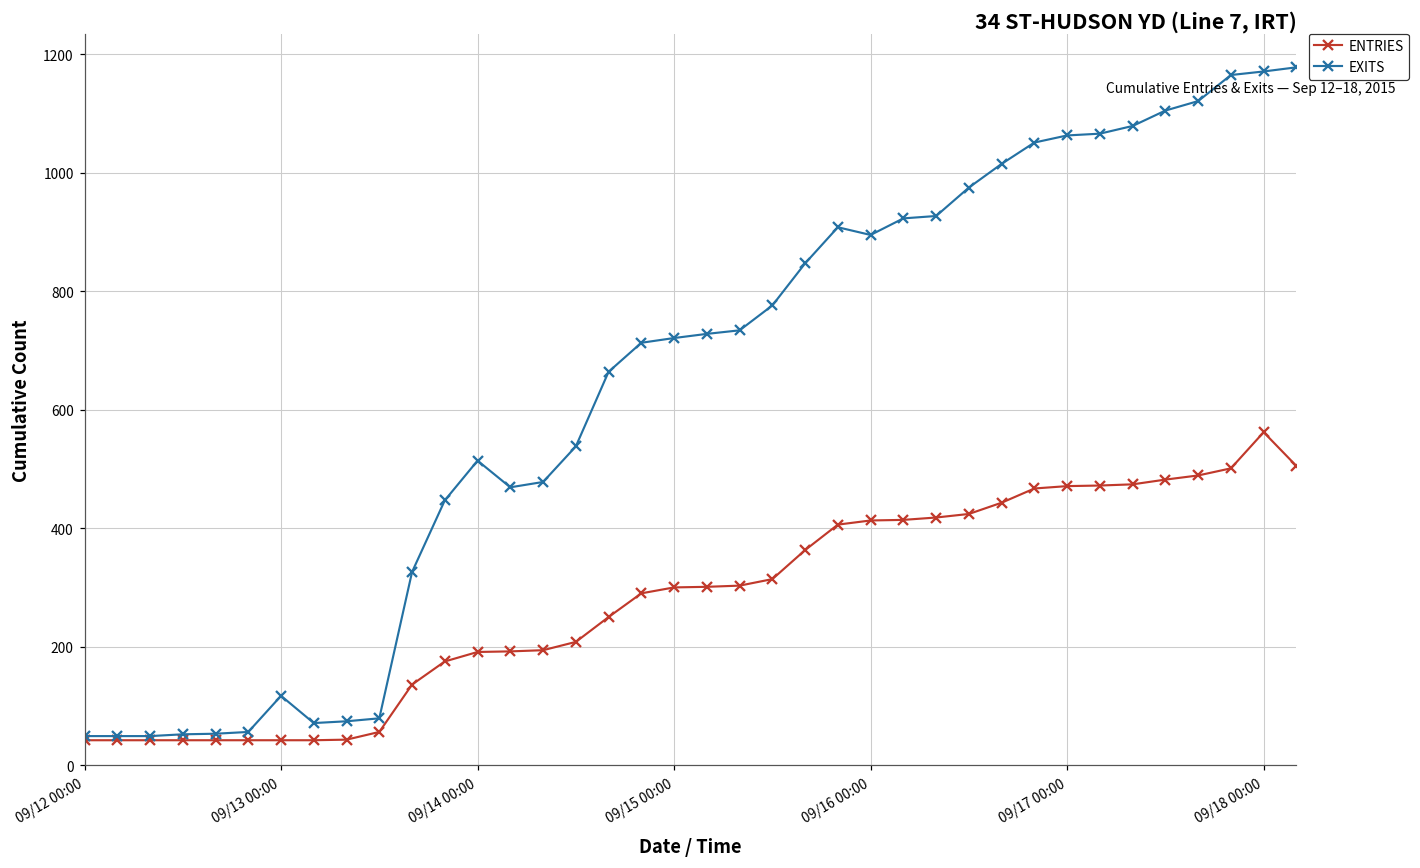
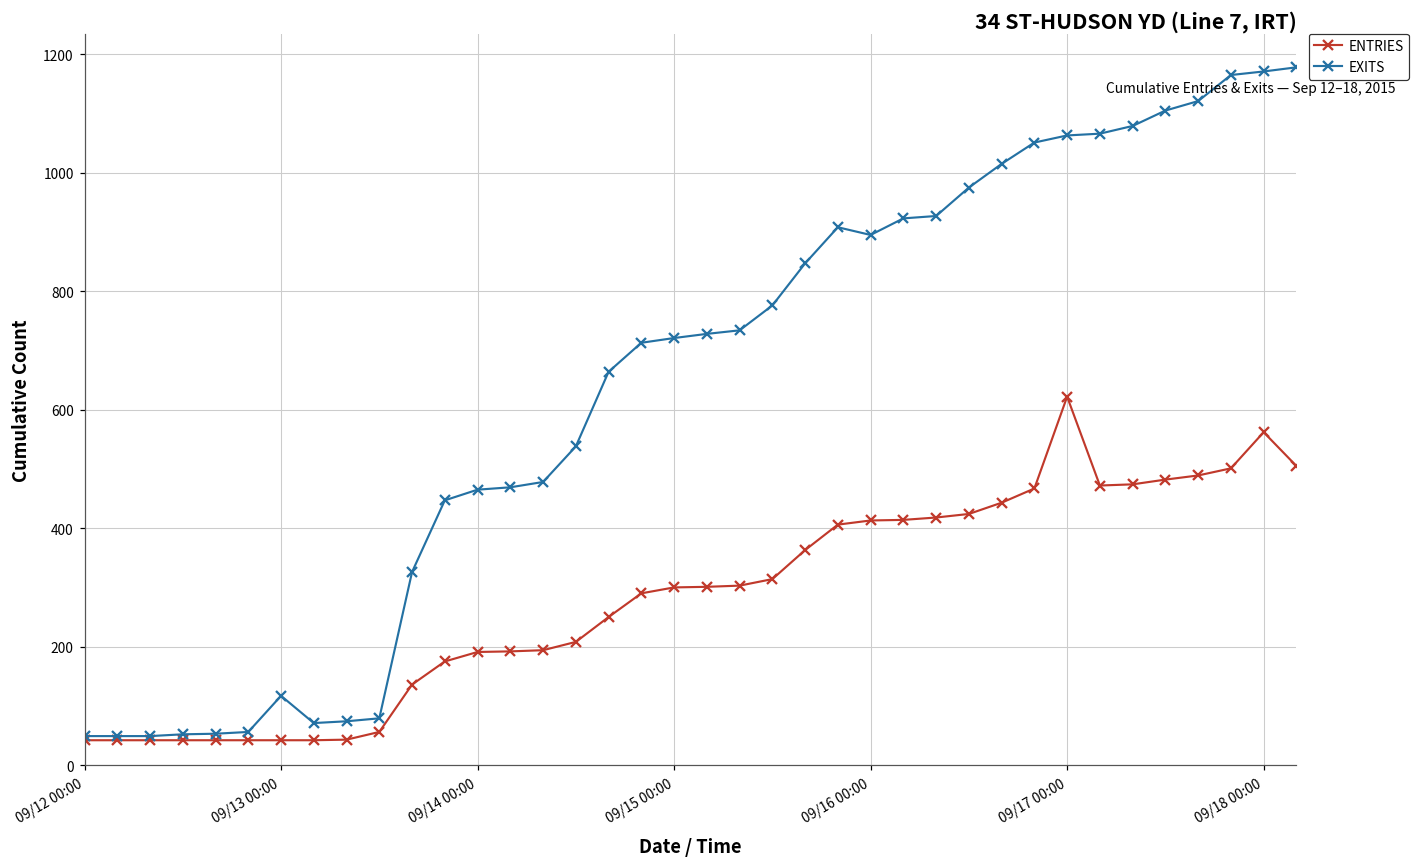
  {
    "ENTRIES": {
      "09/12 00:00": 40,
      "09/13 00:00": 40,
      "09/14 00:00": 190,
      "09/15 00:00": 300,
      "09/16 00:00": 410,
-     "09/17 00:00": 470,
+     "09/17 00:00": 620,
      "09/18 00:00": 560
    },
    "EXITS": {
      "09/12 00:00": 50,
      "09/13 00:00": 120,
-     "09/14 00:00": 510,
+     "09/14 00:00": 470,
      "09/15 00:00": 720,
      "09/16 00:00": 900,
      "09/17 00:00": 1060,
      "09/18 00:00": 1170
    }
  }
